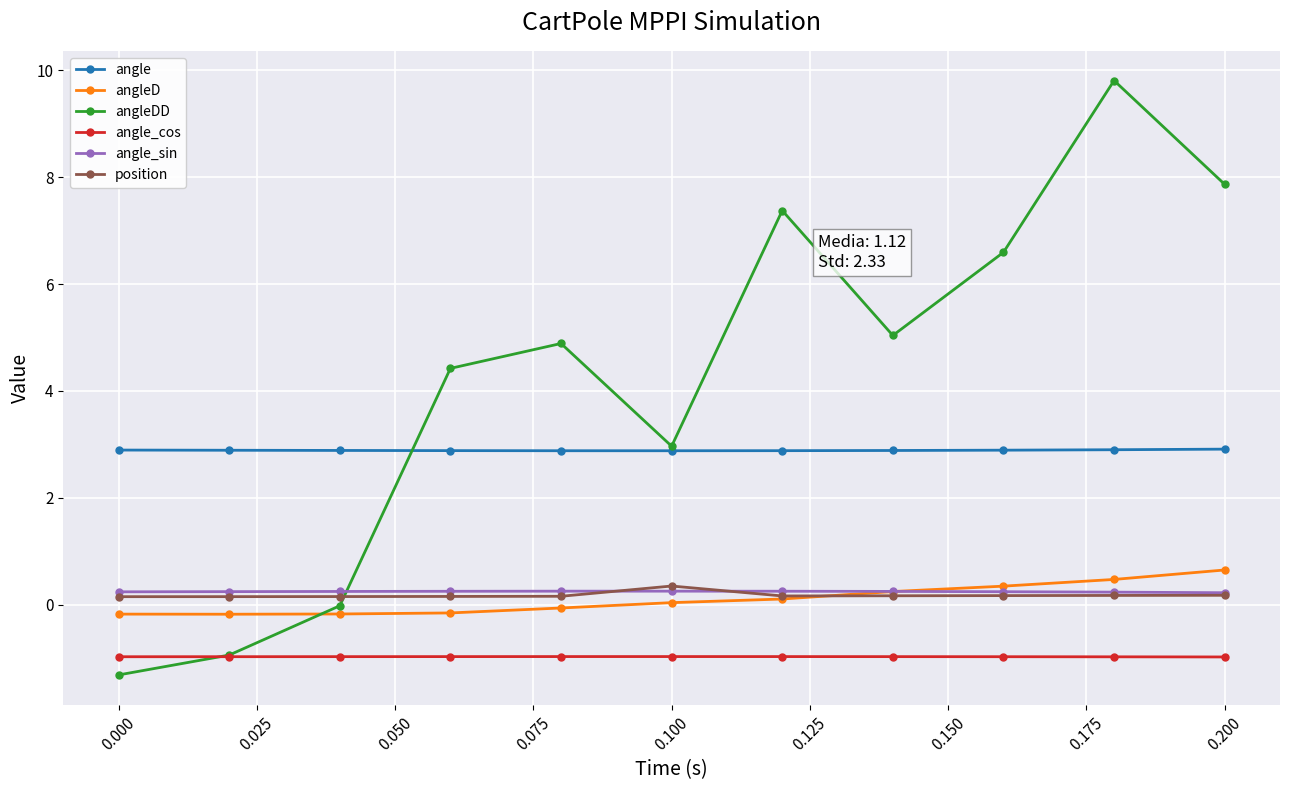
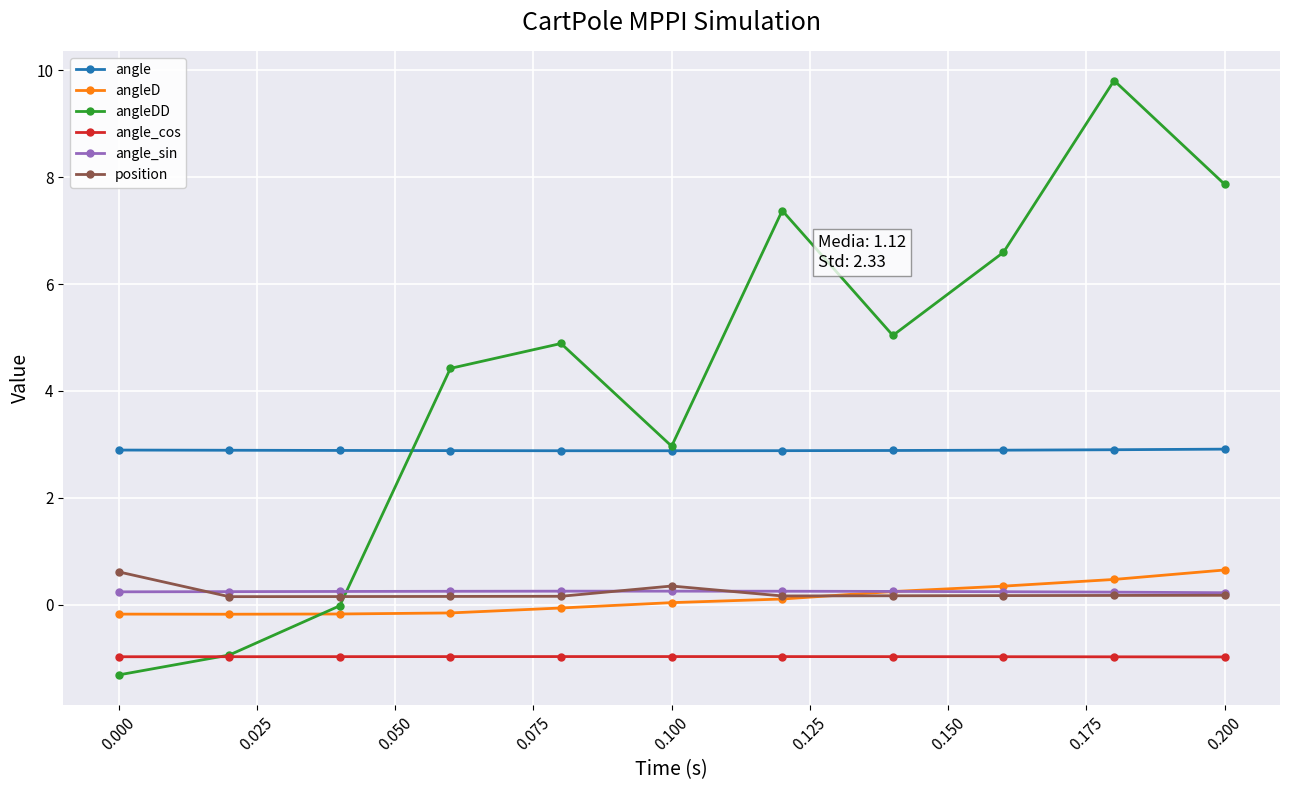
  {
    "angle": {
      "0.000": 2.9,
      "0.100": 2.9,
      "0.200": 2.9
    },
    "angleD": {
      "0.000": -0.2,
      "0.100": 0.0,
      "0.200": 0.7
    },
    "angleDD": {
      "0.000": -1.3,
      "0.100": 3.0,
      "0.200": 7.9
    },
    "angle_cos": {
      "0.000": -1.0,
      "0.100": -1.0,
      "0.200": -1.0
    },
    "angle_sin": {
      "0.000": 0.2,
      "0.100": 0.3,
      "0.200": 0.2
    },
    "position": {
-     "0.000": 0.2,
+     "0.000": 0.6,
      "0.100": 0.4,
      "0.200": 0.2
    }
  }
